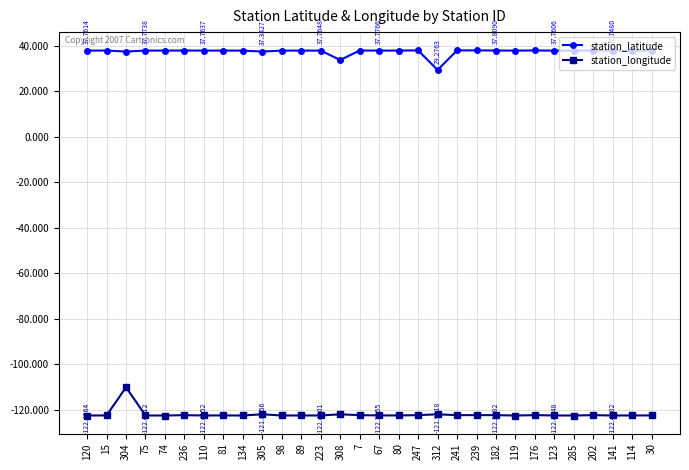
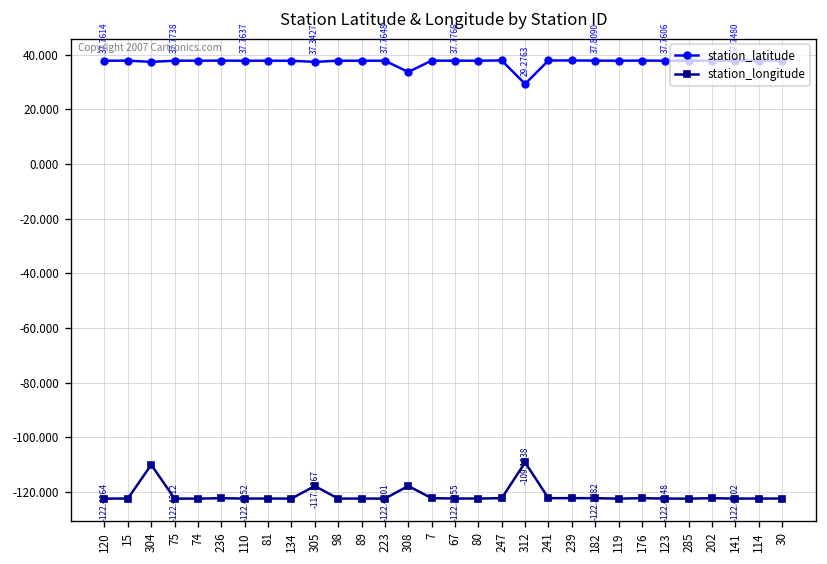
  {
    "station_latitude": {
      "110": 37.7637,
      "305": 37.3427,
      "223": 37.7648,
      "67": 37.7766,
      "312": 29.2763,
      "182": 37.8090,
      "123": 37.7606
    },
    "station_longitude": {
      "120": -122.4264,
      "75": -122.4212,
      "110": -122.4152,
-     "305": -121.8956,
+     "305": -117.8267,
      "223": -122.4201,
-     "308": -122,
+     "308": -118,
      "67": -122.3955,
-     "312": -121.9018,
+     "312": -109.1938,
      "182": -122.2682,
      "123": -122.4148,
      "141": -122.4202
    }
  }
